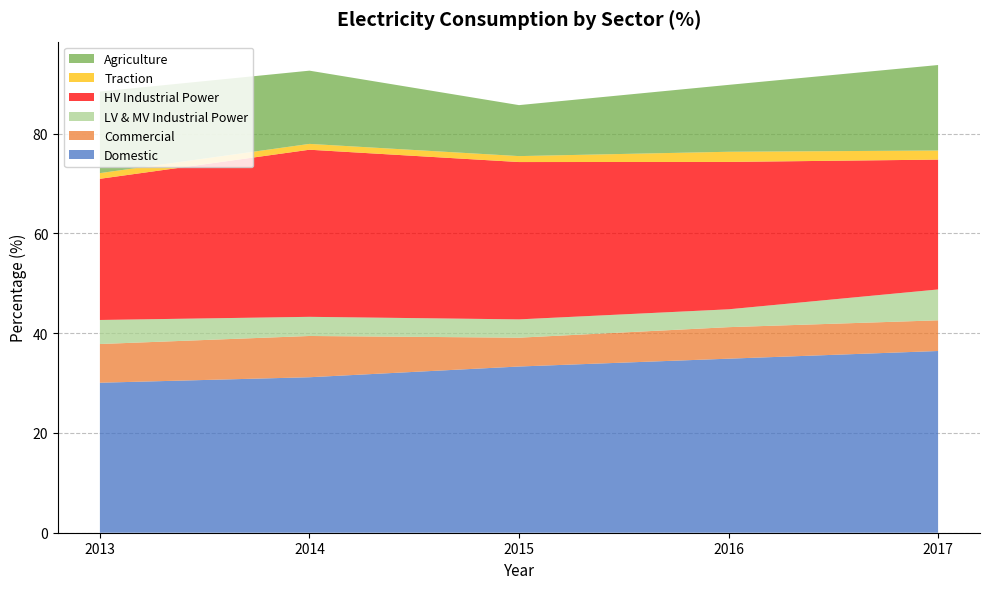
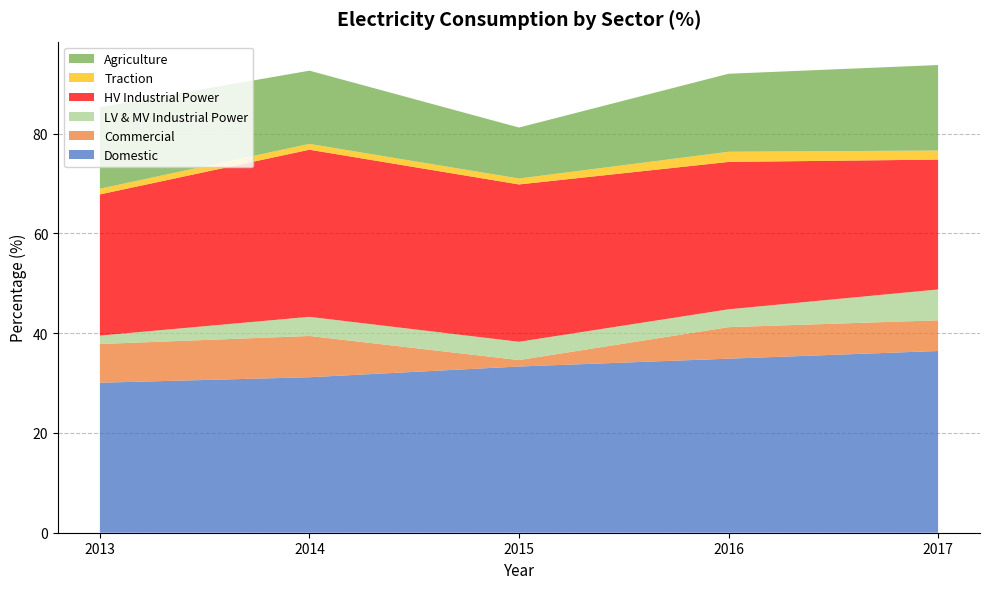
  {
    "Domestic": {
      "2013": 30,
      "2014": 31,
      "2015": 33,
      "2016": 35,
      "2017": 36
    },
    "Commercial": {
      "2013": 8,
      "2014": 8,
-     "2015": 6,
+     "2015": 1,
      "2016": 6,
      "2017": 6
    },
    "LV & MV Industrial Power": {
-     "2013": 5,
+     "2013": 2,
      "2014": 4,
      "2015": 4,
      "2016": 4,
      "2017": 6
    },
    "HV Industrial Power": {
      "2013": 28,
      "2014": 34,
      "2015": 32,
      "2016": 30,
      "2017": 26
    },
    "Traction": {
      "2013": 1,
      "2014": 1,
      "2015": 1,
      "2016": 2,
      "2017": 2
    },
    "Agriculture": {
      "2014": 15,
      "2015": 10,
-     "2016": 13,
+     "2016": 16,
      "2017": 17
    }
  }
